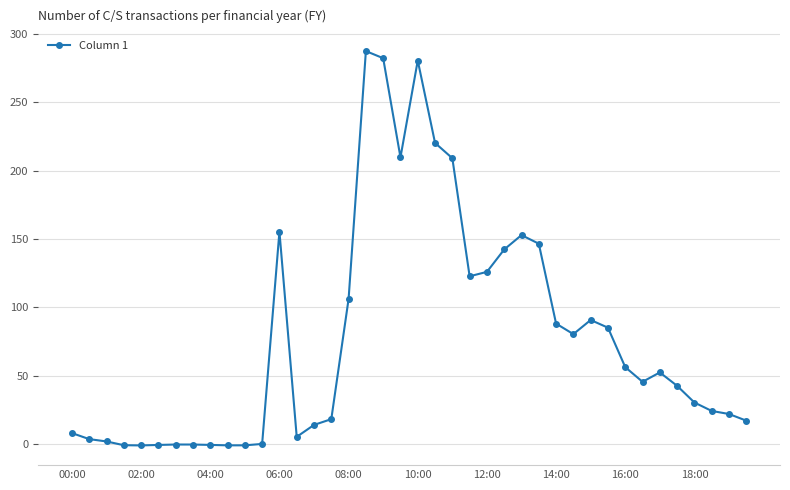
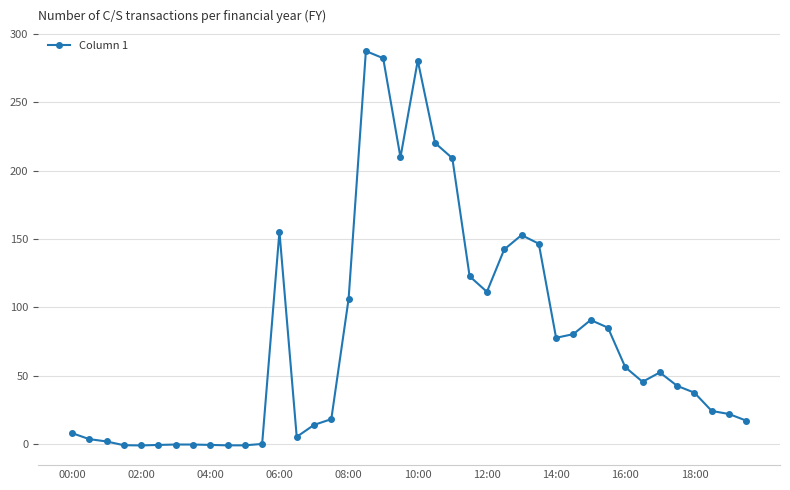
  {
    "00:00": 8,
    "02:00": -1,
    "04:00": -1,
    "06:00": 155,
    "08:00": 106,
    "10:00": 280,
-   "12:00": 126,
-   "14:00": 88,
+   "12:00": 111,
+   "14:00": 78,
    "16:00": 56,
-   "18:00": 30
+   "18:00": 38
  }
